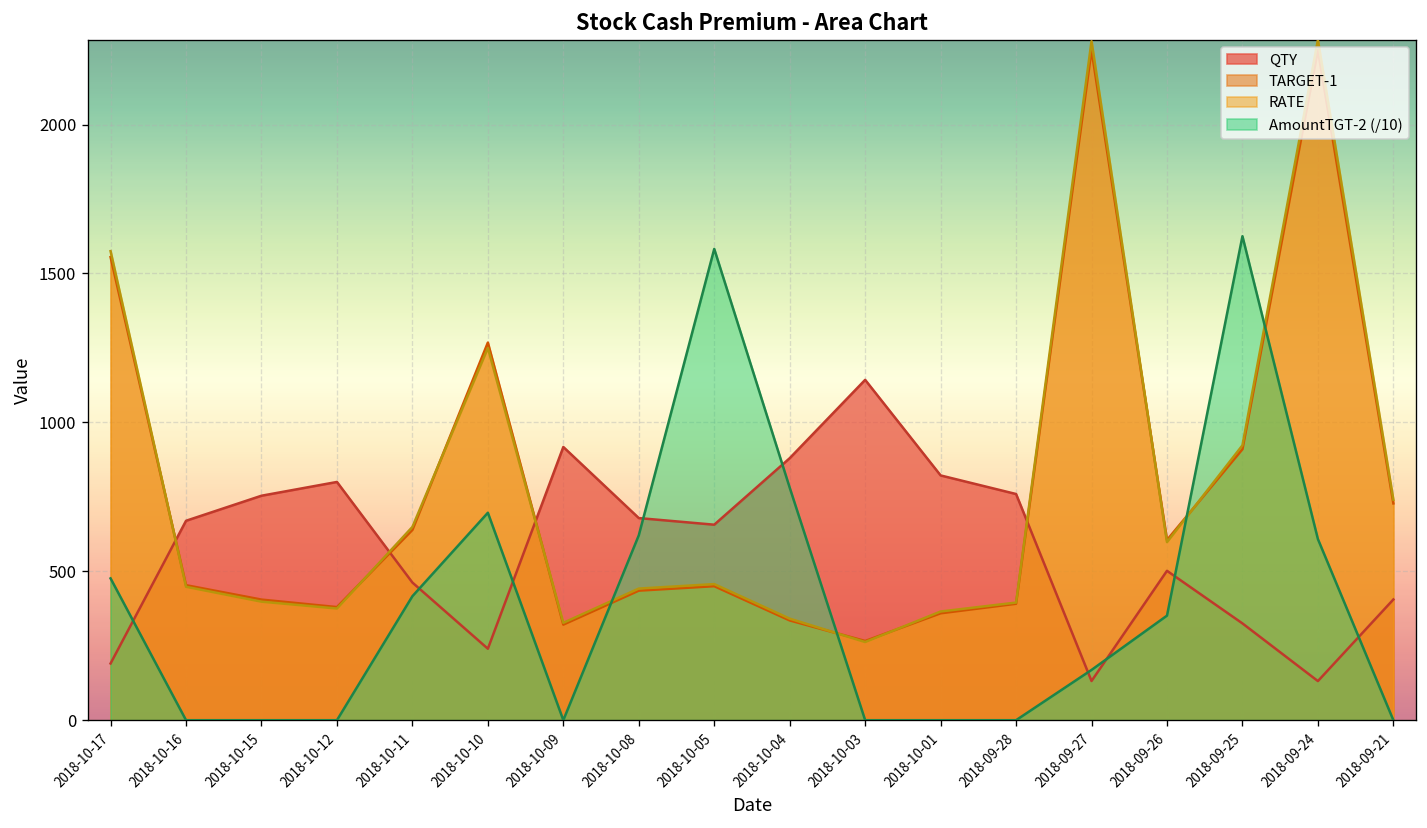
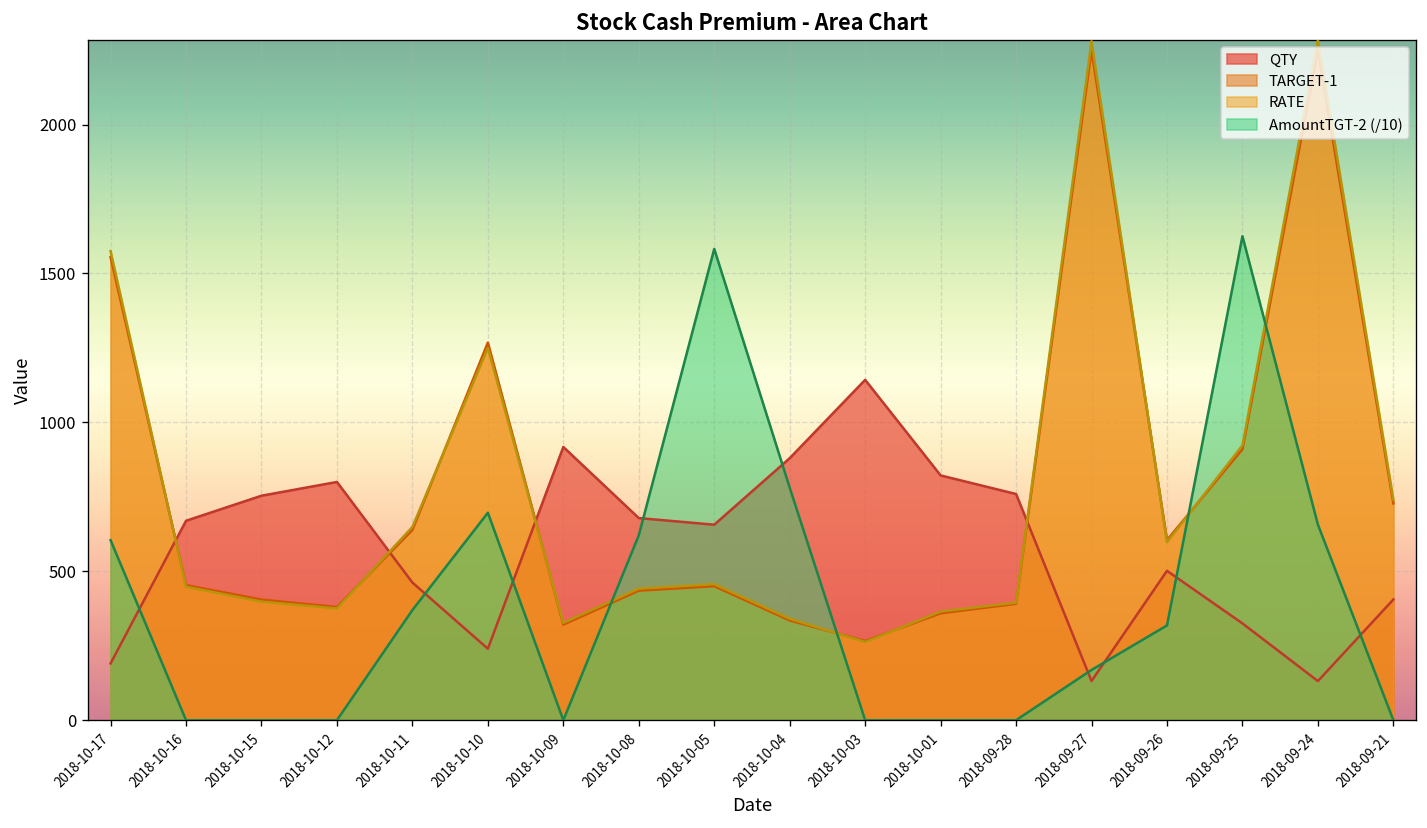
  {
    "AmountTGT-2 (/10)": {
-     "2018-10-17": 480,
+     "2018-10-17": 600,
      "2018-10-16": 0,
      "2018-10-15": 0,
      "2018-10-12": 0,
-     "2018-10-11": 420,
+     "2018-10-11": 370,
      "2018-10-10": 700,
      "2018-10-09": 0,
      "2018-10-08": 620,
      "2018-10-05": 1580,
      "2018-10-04": 780,
      "2018-10-03": 0,
      "2018-10-01": 0,
      "2018-09-28": 0,
      "2018-09-27": 170,
-     "2018-09-26": 350,
+     "2018-09-26": 320,
      "2018-09-25": 1630,
-     "2018-09-24": 610,
+     "2018-09-24": 660,
      "2018-09-21": 0
    }
  }
